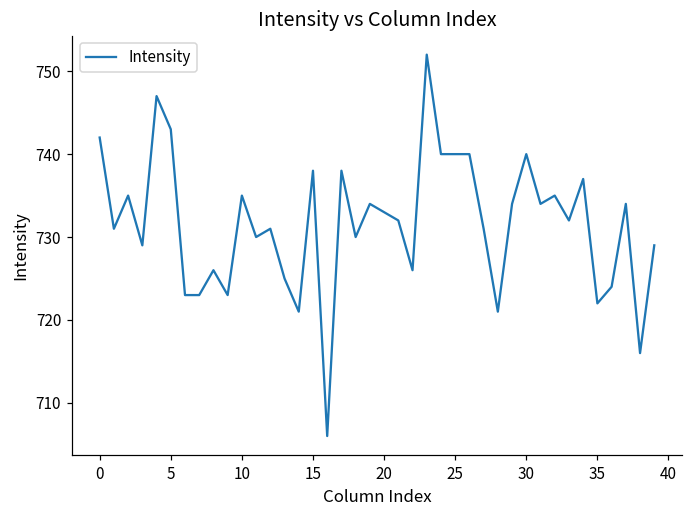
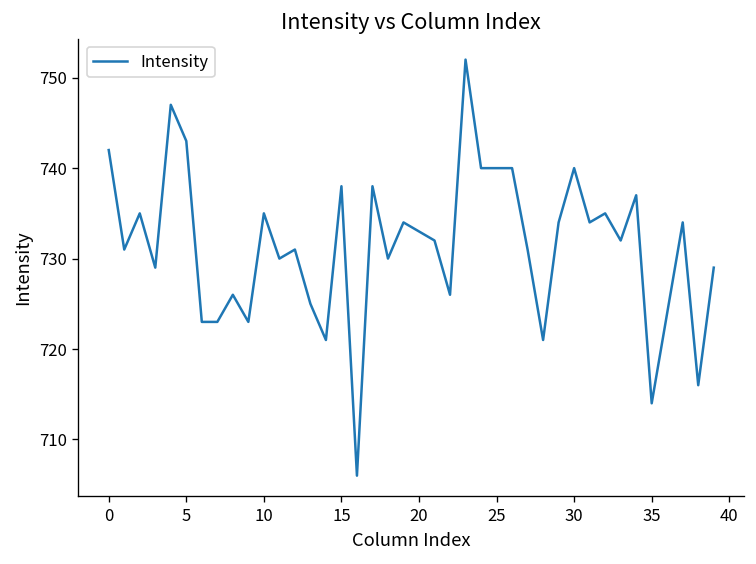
  {
    "0": 742,
    "5": 743,
    "10": 735,
    "15": 738,
    "20": 733,
    "25": 740,
    "30": 740,
-   "35": 722
+   "35": 714
  }
